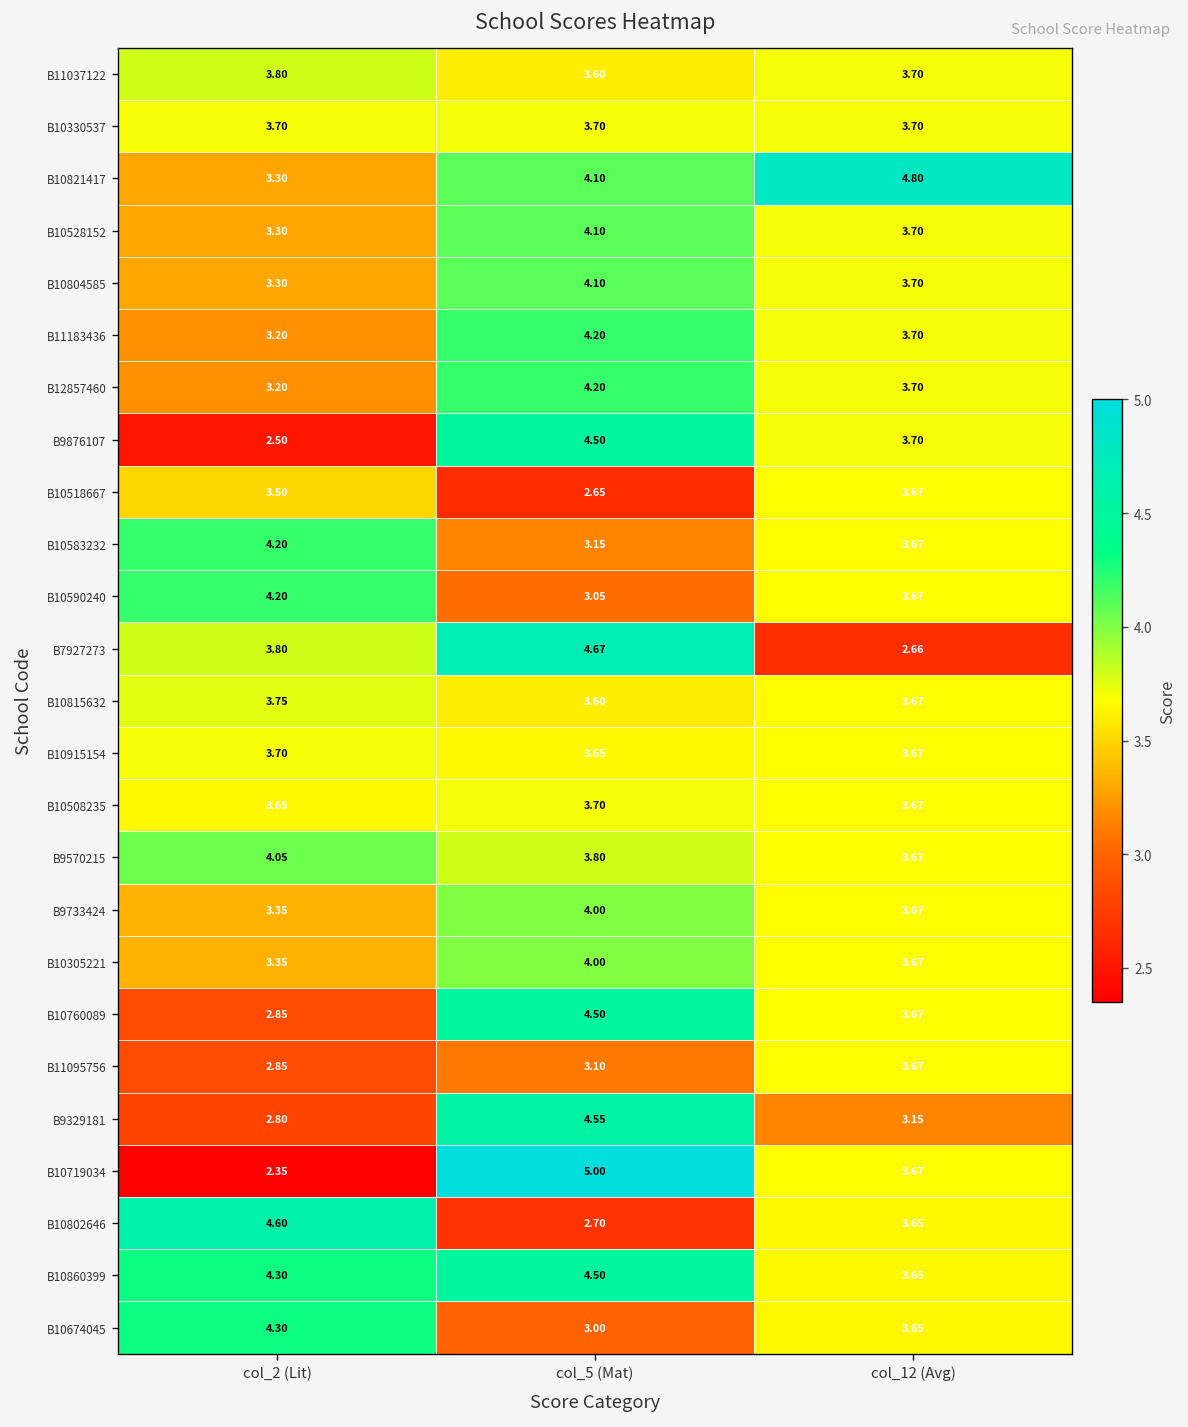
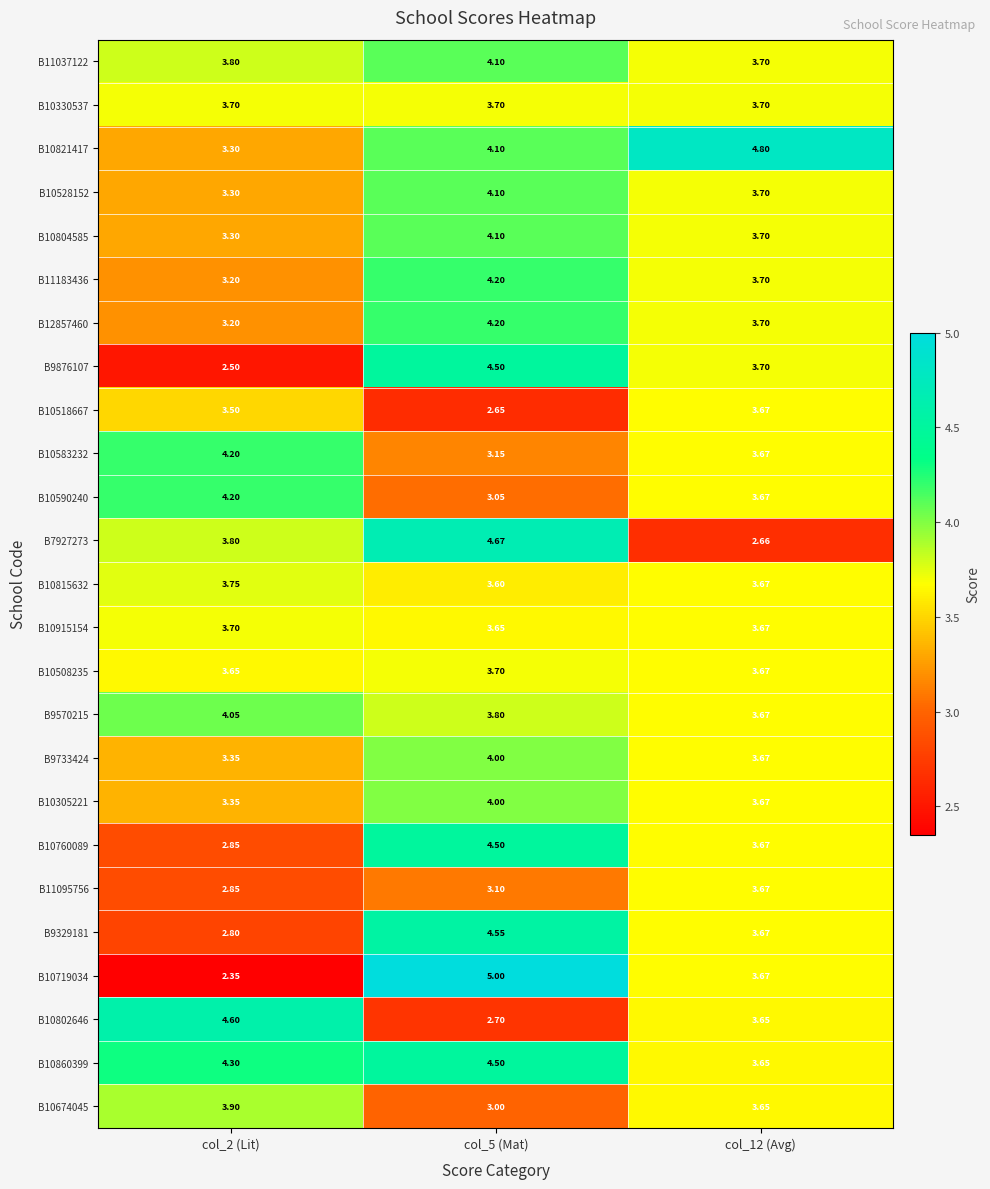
  {
    "B11037122": {
      "col_2 (Lit)": 3.80,
-     "col_5 (Mat)": 3.60,
+     "col_5 (Mat)": 4.10,
      "col_12 (Avg)": 3.70
    },
    "B10330537": {
      "col_2 (Lit)": 3.70,
      "col_5 (Mat)": 3.70,
      "col_12 (Avg)": 3.70
    },
    "B10821417": {
      "col_2 (Lit)": 3.30,
      "col_5 (Mat)": 4.10,
      "col_12 (Avg)": 4.80
    },
    "B10528152": {
      "col_2 (Lit)": 3.30,
      "col_5 (Mat)": 4.10,
      "col_12 (Avg)": 3.70
    },
    "B10804585": {
      "col_2 (Lit)": 3.30,
      "col_5 (Mat)": 4.10,
      "col_12 (Avg)": 3.70
    },
    "B11183436": {
      "col_2 (Lit)": 3.20,
      "col_5 (Mat)": 4.20,
      "col_12 (Avg)": 3.70
    },
    "B12857460": {
      "col_2 (Lit)": 3.20,
      "col_5 (Mat)": 4.20,
      "col_12 (Avg)": 3.70
    },
    "B9876107": {
      "col_2 (Lit)": 2.50,
      "col_5 (Mat)": 4.50,
      "col_12 (Avg)": 3.70
    },
    "B10518667": {
      "col_2 (Lit)": 3.50,
      "col_5 (Mat)": 2.65,
      "col_12 (Avg)": 3.67
    },
    "B10583232": {
      "col_2 (Lit)": 4.20,
      "col_5 (Mat)": 3.15,
      "col_12 (Avg)": 3.67
    },
    "B10590240": {
      "col_2 (Lit)": 4.20,
      "col_5 (Mat)": 3.05,
      "col_12 (Avg)": 3.67
    },
    "B7927273": {
      "col_2 (Lit)": 3.80,
      "col_5 (Mat)": 4.67,
      "col_12 (Avg)": 2.66
    },
    "B10815632": {
      "col_2 (Lit)": 3.75,
      "col_5 (Mat)": 3.60,
      "col_12 (Avg)": 3.67
    },
    "B10915154": {
      "col_2 (Lit)": 3.70,
      "col_5 (Mat)": 3.65,
      "col_12 (Avg)": 3.67
    },
    "B10508235": {
      "col_2 (Lit)": 3.65,
      "col_5 (Mat)": 3.70,
      "col_12 (Avg)": 3.67
    },
    "B9570215": {
      "col_2 (Lit)": 4.05,
      "col_5 (Mat)": 3.80,
      "col_12 (Avg)": 3.67
    },
    "B9733424": {
      "col_2 (Lit)": 3.35,
      "col_5 (Mat)": 4.00,
      "col_12 (Avg)": 3.67
    },
    "B10305221": {
      "col_2 (Lit)": 3.35,
      "col_5 (Mat)": 4.00,
      "col_12 (Avg)": 3.67
    },
    "B10760089": {
      "col_2 (Lit)": 2.85,
      "col_5 (Mat)": 4.50,
      "col_12 (Avg)": 3.67
    },
    "B11095756": {
      "col_2 (Lit)": 2.85,
      "col_5 (Mat)": 3.10,
      "col_12 (Avg)": 3.67
    },
    "B9329181": {
      "col_2 (Lit)": 2.80,
      "col_5 (Mat)": 4.55,
-     "col_12 (Avg)": 3.15
+     "col_12 (Avg)": 3.67
    },
    "B10719034": {
      "col_2 (Lit)": 2.35,
      "col_5 (Mat)": 5.00,
      "col_12 (Avg)": 3.67
    },
    "B10802646": {
      "col_2 (Lit)": 4.60,
      "col_5 (Mat)": 2.70,
      "col_12 (Avg)": 3.65
    },
    "B10860399": {
      "col_2 (Lit)": 4.30,
      "col_5 (Mat)": 4.50,
      "col_12 (Avg)": 3.65
    },
    "B10674045": {
-     "col_2 (Lit)": 4.30,
+     "col_2 (Lit)": 3.90,
      "col_5 (Mat)": 3.00,
      "col_12 (Avg)": 3.65
    }
  }
